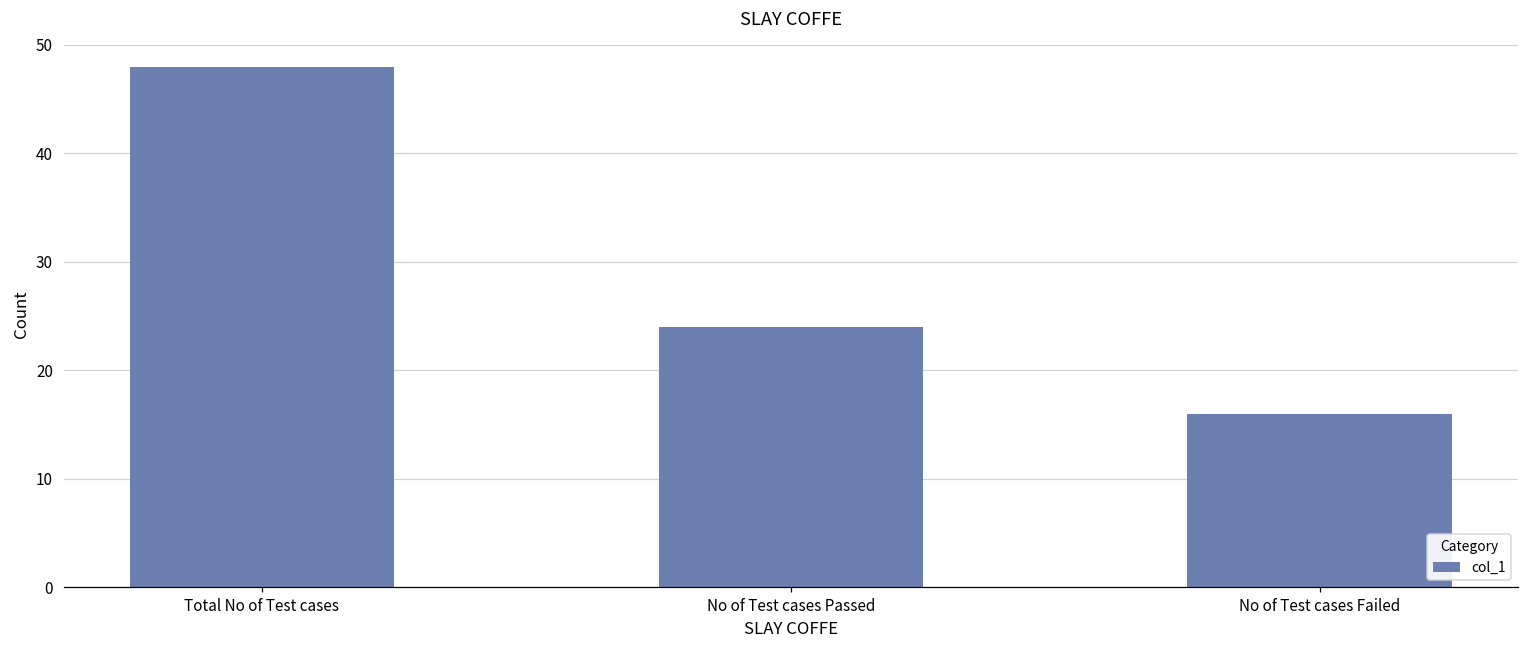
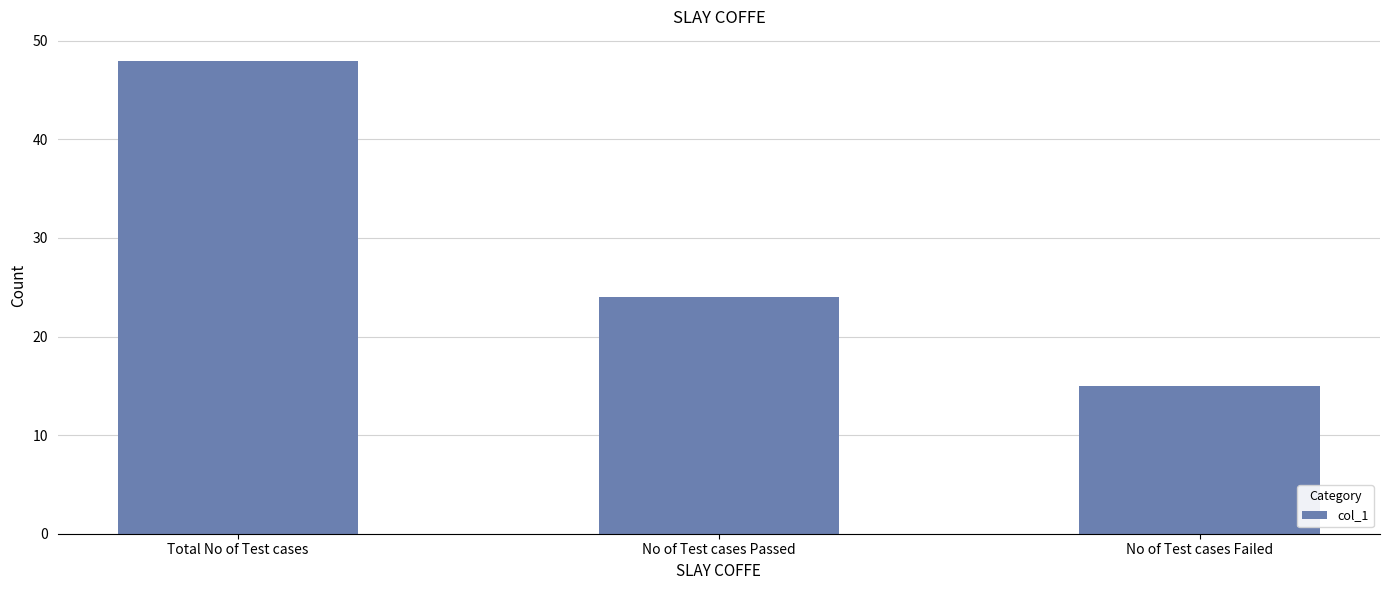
  {
    "Total No of Test cases": 48,
    "No of Test cases Passed": 24,
-   "No of Test cases Failed": 16
+   "No of Test cases Failed": 15
  }
